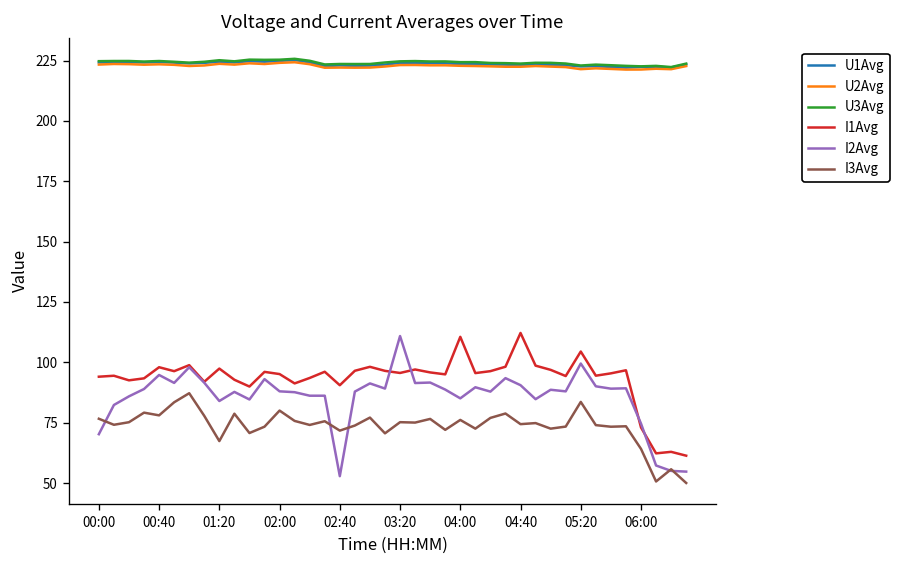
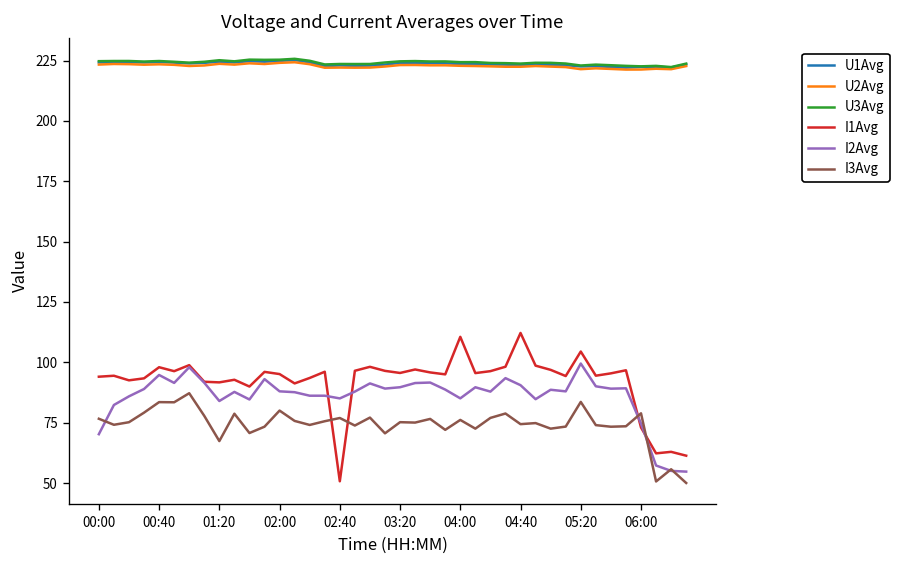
  {
    "I1Avg": {
      "00:00": 94,
      "00:40": 98,
-     "01:20": 97,
+     "01:20": 92,
      "02:00": 95,
-     "02:40": 91,
+     "02:40": 51,
      "03:20": 96,
      "04:00": 111,
      "04:40": 112,
      "05:20": 104,
      "06:00": 73
    },
    "I2Avg": {
      "00:00": 70,
      "00:40": 95,
      "01:20": 84,
      "02:00": 88,
-     "02:40": 53,
-     "03:20": 111,
+     "02:40": 85,
+     "03:20": 90,
      "04:00": 85,
      "04:40": 91,
      "05:20": 100,
      "06:00": 75
    },
    "I3Avg": {
      "00:00": 77,
-     "00:40": 78,
+     "00:40": 84,
      "01:20": 67,
      "02:00": 80,
-     "02:40": 72,
+     "02:40": 77,
      "03:20": 75,
      "04:00": 76,
      "04:40": 74,
      "05:20": 84,
-     "06:00": 64
+     "06:00": 79
    }
  }
